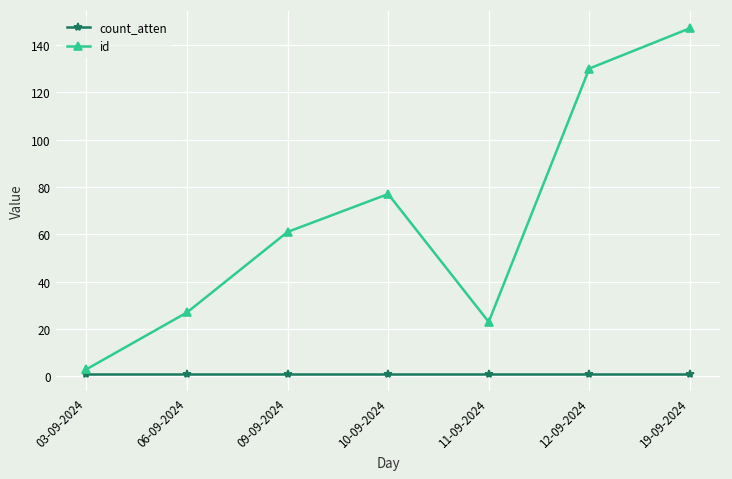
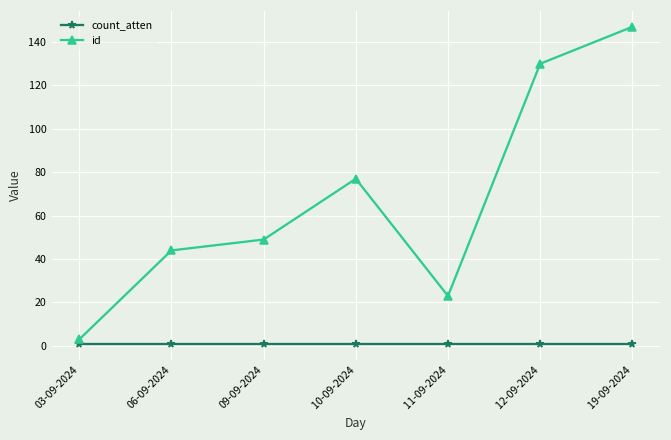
  {
    "count_atten": {
      "03-09-2024": 1,
      "06-09-2024": 1,
      "09-09-2024": 1,
      "10-09-2024": 1,
      "11-09-2024": 1,
      "12-09-2024": 1,
      "19-09-2024": 1
    },
    "id": {
      "03-09-2024": 3,
-     "06-09-2024": 27,
-     "09-09-2024": 61,
+     "06-09-2024": 44,
+     "09-09-2024": 49,
      "10-09-2024": 77,
      "11-09-2024": 23,
      "12-09-2024": 130,
      "19-09-2024": 147
    }
  }
